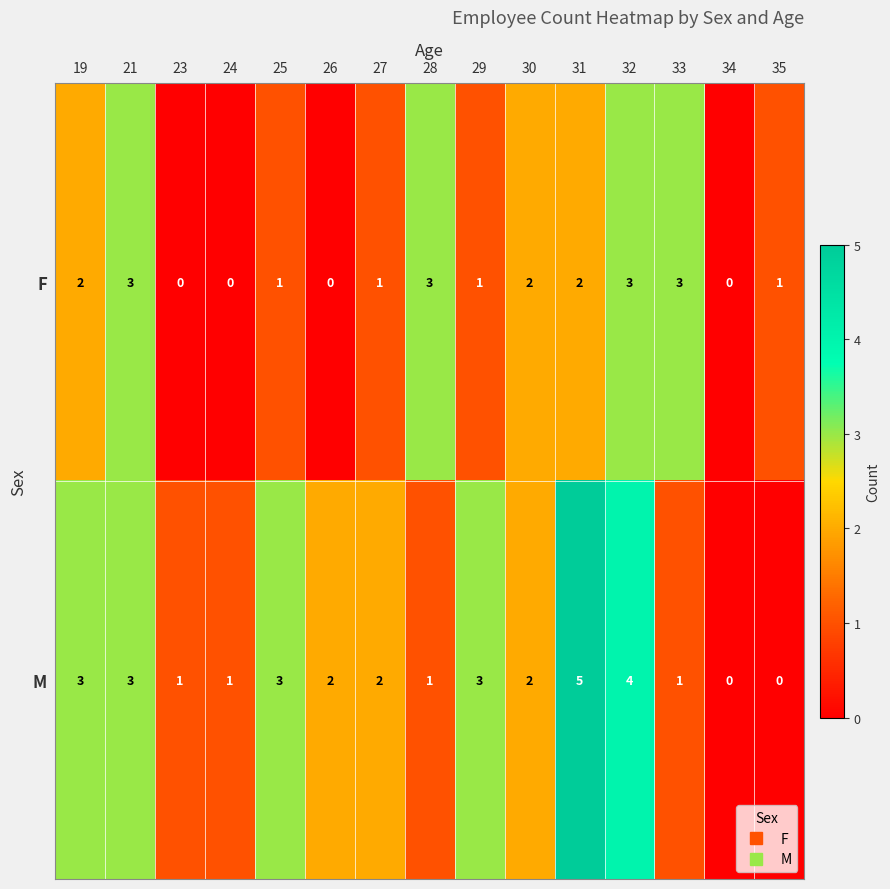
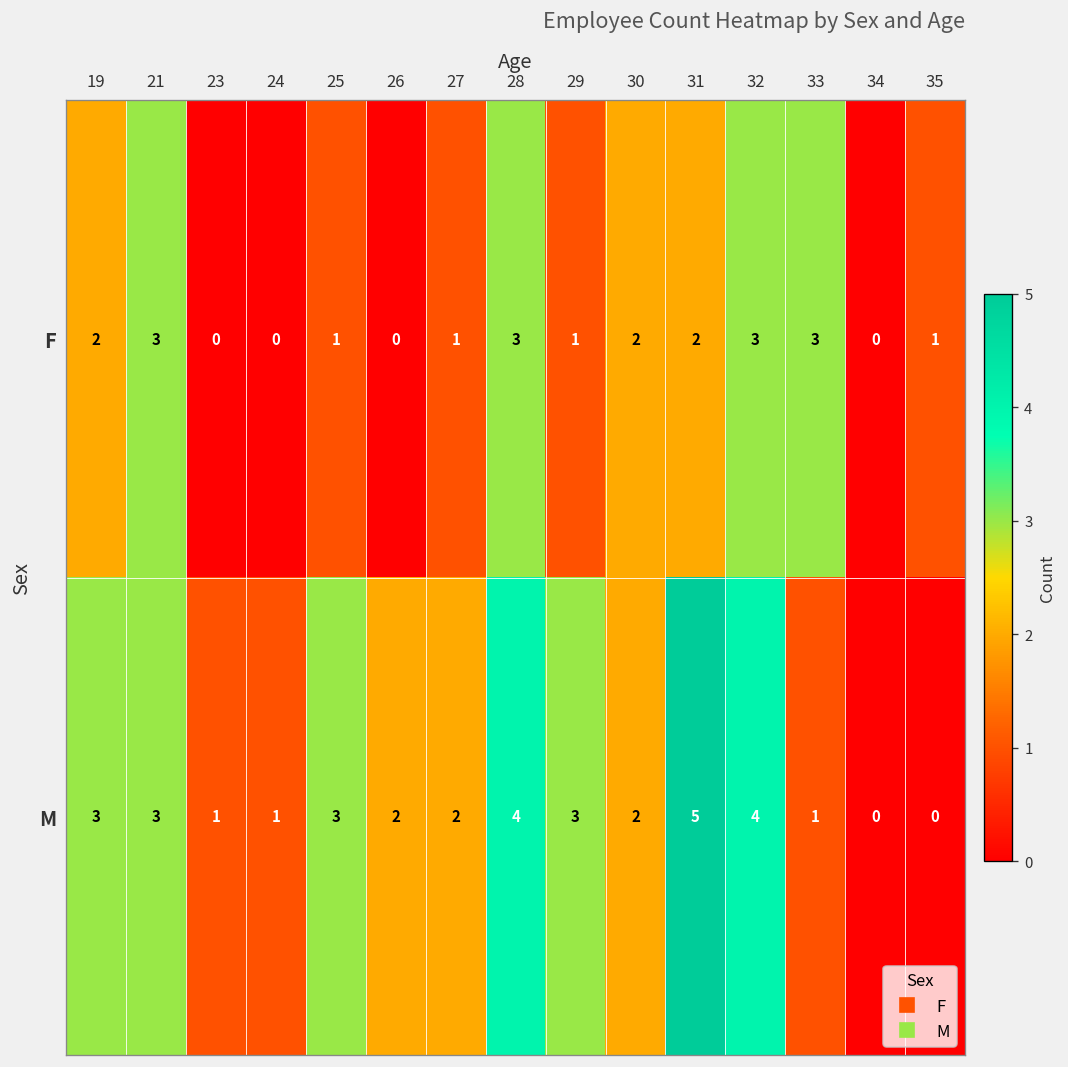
  {
    "F": {
      "19": 2,
      "21": 3,
      "23": 0,
      "24": 0,
      "25": 1,
      "26": 0,
      "27": 1,
      "28": 3,
      "29": 1,
      "30": 2,
      "31": 2,
      "32": 3,
      "33": 3,
      "34": 0,
      "35": 1
    },
    "M": {
      "19": 3,
      "21": 3,
      "23": 1,
      "24": 1,
      "25": 3,
      "26": 2,
      "27": 2,
-     "28": 1,
+     "28": 4,
      "29": 3,
      "30": 2,
      "31": 5,
      "32": 4,
      "33": 1,
      "34": 0,
      "35": 0
    }
  }
